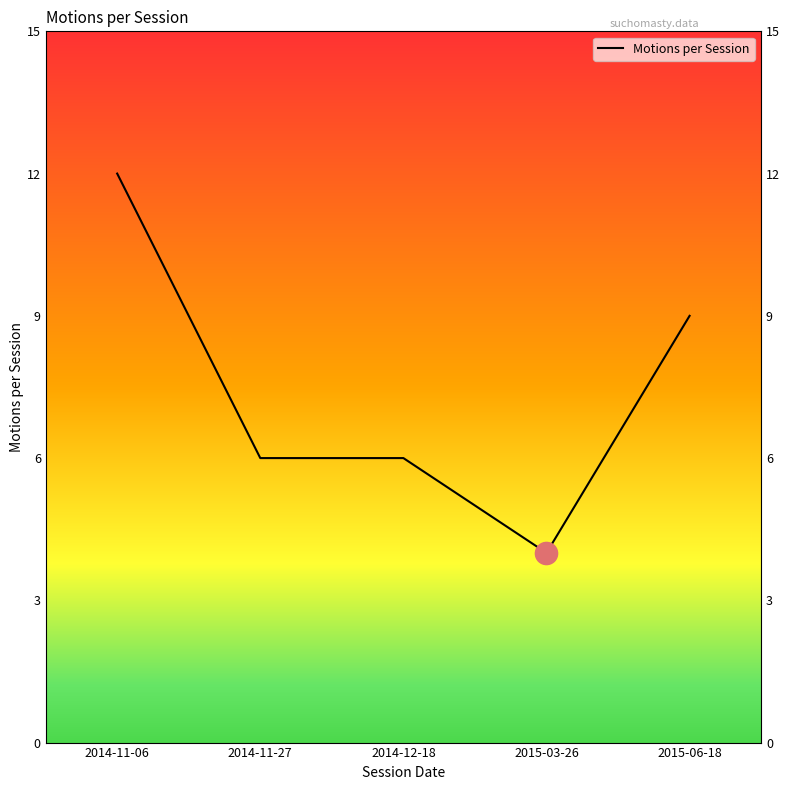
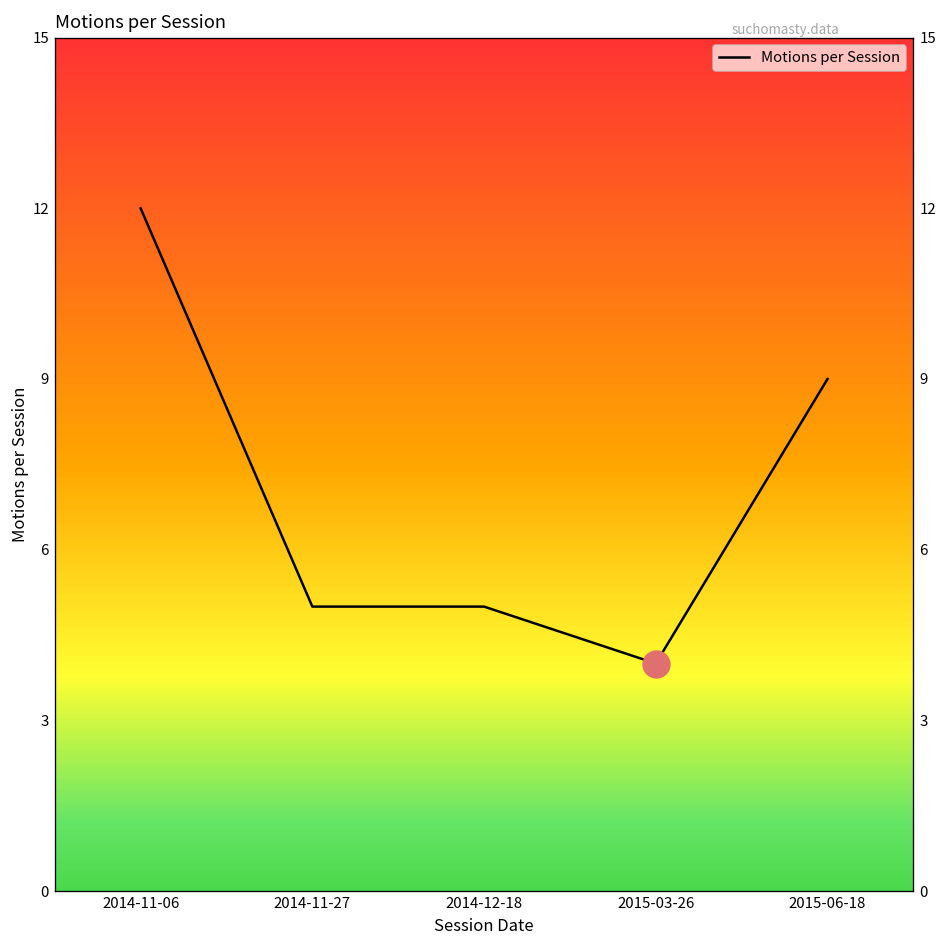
  {
    "Motions per Session": {
      "2014-11-06": 12,
-     "2014-11-27": 6,
-     "2014-12-18": 6,
+     "2014-11-27": 5,
+     "2014-12-18": 5,
      "2015-06-18": 9
    }
  }
